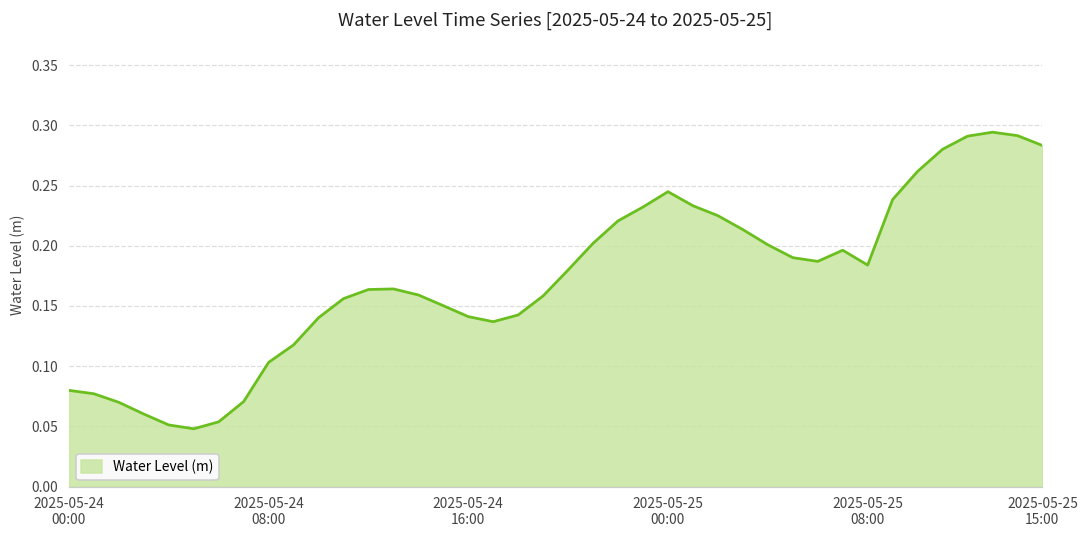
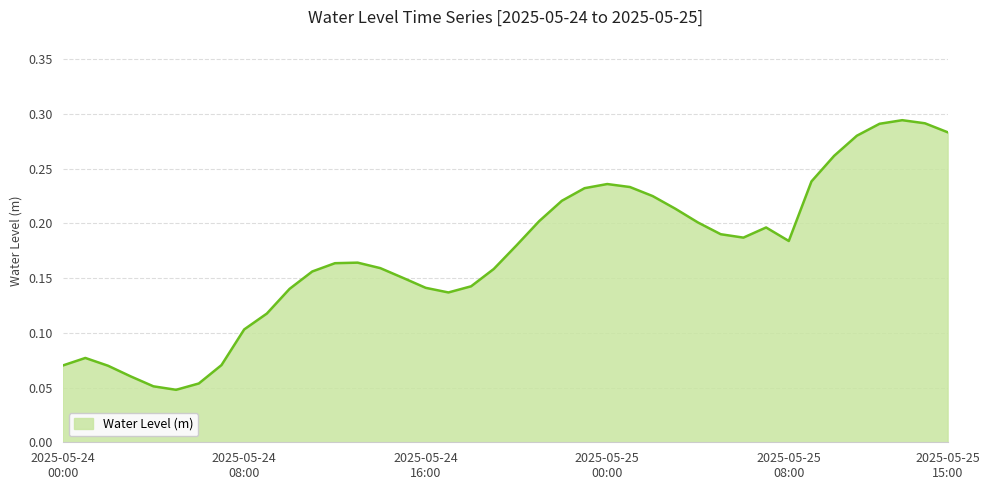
  {
-   "2025-05-24 00:00": 0.080,
+   "2025-05-24 00:00": 0.070,
    "2025-05-24 08:00": 0.103,
    "2025-05-24 16:00": 0.141,
-   "2025-05-25 00:00": 0.245,
+   "2025-05-25 00:00": 0.236,
    "2025-05-25 08:00": 0.184,
    "2025-05-25 15:00": 0.283
  }
